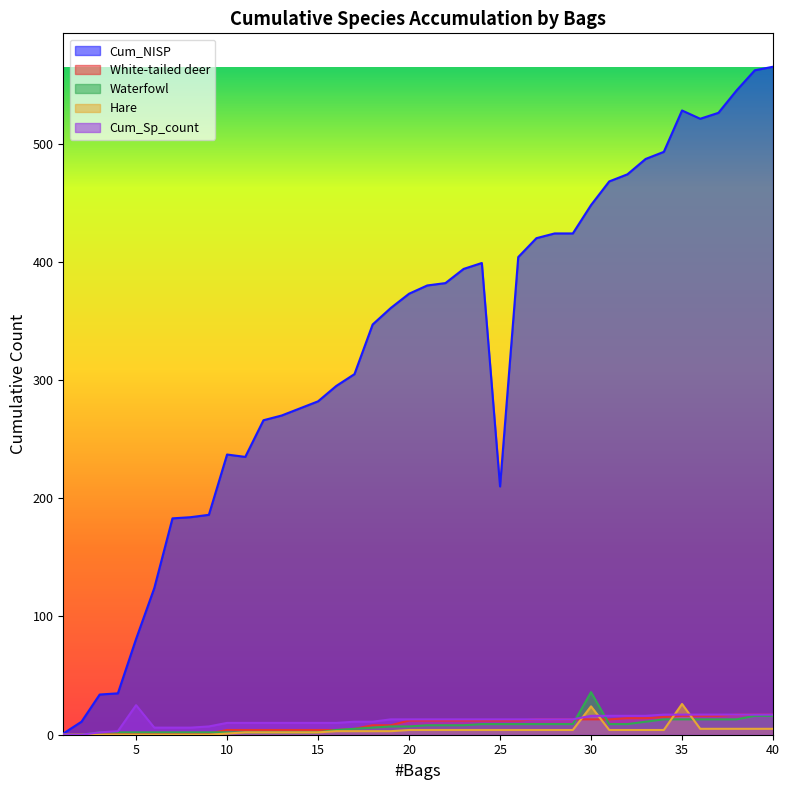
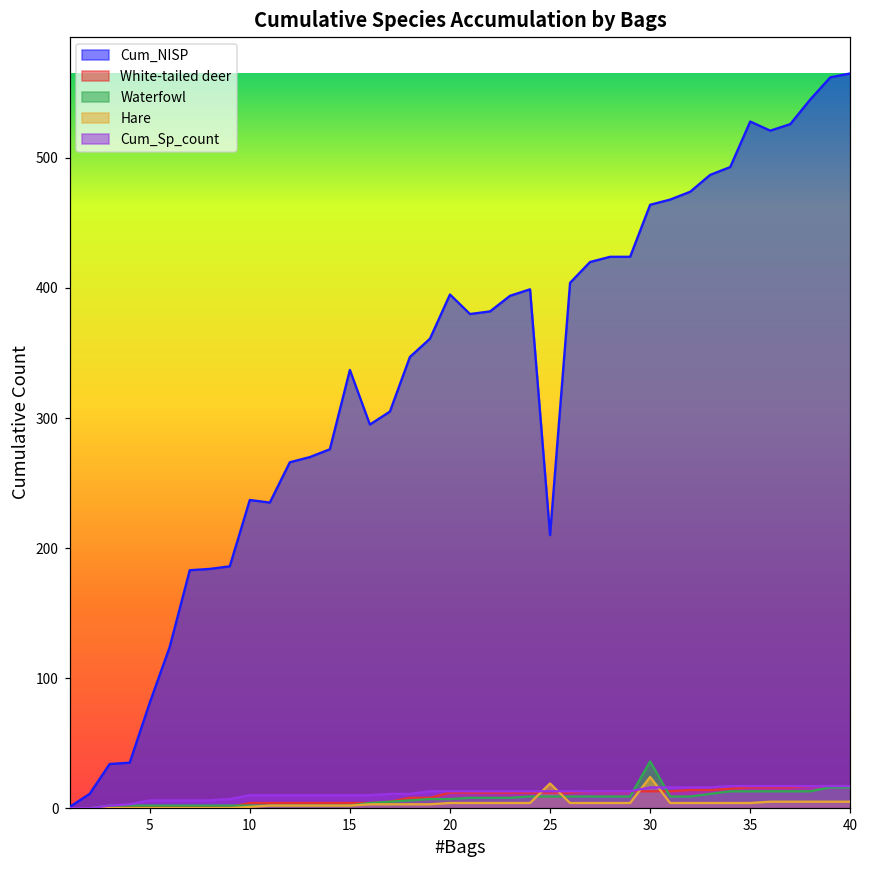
  {
    "Cum_NISP": {
      "5": 81,
      "10": 237,
-     "15": 282,
-     "20": 373,
+     "15": 337,
+     "20": 395,
      "25": 210,
-     "30": 448,
+     "30": 464,
      "35": 528,
      "40": 565
    },
    "White-tailed deer": {
      "30": 13
    },
    "Waterfowl": {
      "20": 7,
      "25": 9,
      "30": 36,
      "35": 13
    },
    "Hare": {
      "20": 4,
-     "25": 4,
+     "25": 19,
      "30": 24,
-     "35": 26,
+     "35": 4,
      "40": 5
    },
    "Cum_Sp_count": {
-     "5": 25,
+     "5": 6,
      "10": 10,
      "15": 10,
      "30": 16
    }
  }
